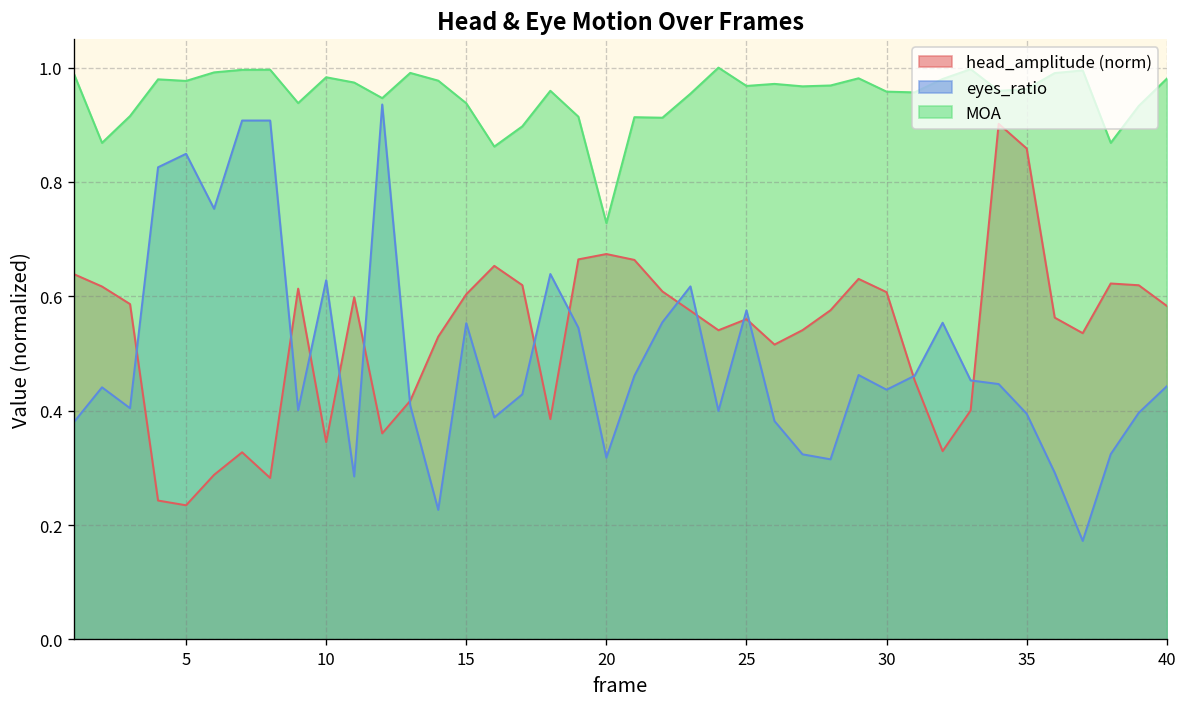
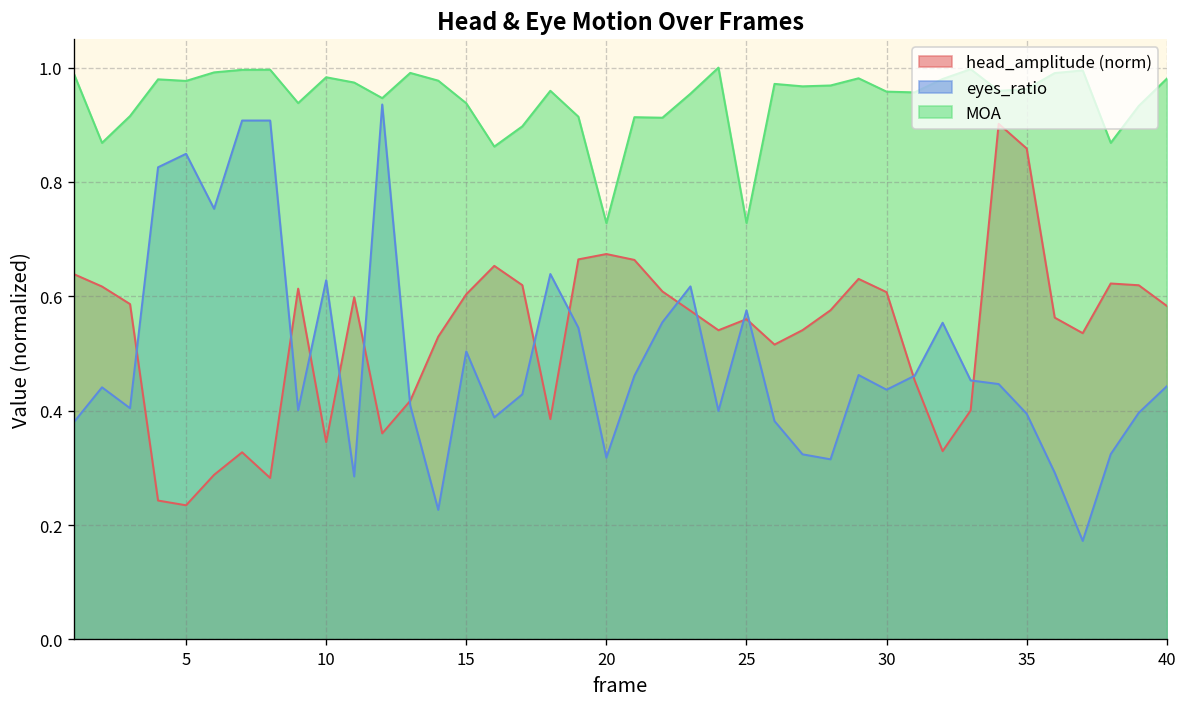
  {
    "head_amplitude (norm)": {
      "5": 0.23,
      "10": 0.35,
      "15": 0.60,
      "20": 0.67,
      "25": 0.56,
      "30": 0.61,
      "35": 0.86,
      "40": 0.58
    },
    "eyes_ratio": {
      "5": 0.85,
      "10": 0.63,
-     "15": 0.55,
+     "15": 0.50,
      "20": 0.32,
      "25": 0.58,
      "30": 0.44,
      "35": 0.39,
      "40": 0.44
    },
    "MOA": {
      "5": 0.98,
      "10": 0.98,
      "15": 0.94,
      "20": 0.73,
-     "25": 0.97,
+     "25": 0.73,
      "30": 0.96,
      "40": 0.98
    }
  }
